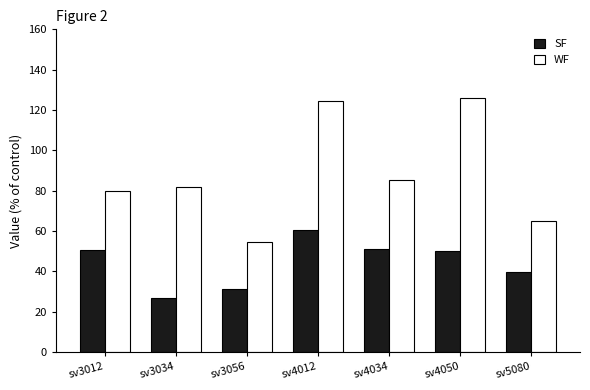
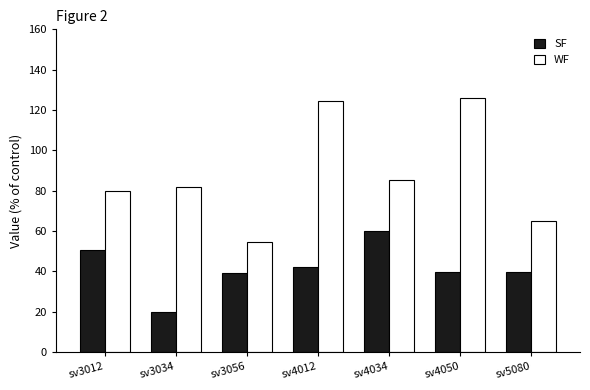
  {
    "SF": {
      "sv3012": 51,
-     "sv3034": 27,
-     "sv3056": 31,
-     "sv4012": 60,
-     "sv4034": 51,
-     "sv4050": 50,
+     "sv3034": 20,
+     "sv3056": 39,
+     "sv4012": 42,
+     "sv4034": 60,
+     "sv4050": 40,
      "sv5080": 40
    },
    "WF": {
      "sv3012": 80,
      "sv3034": 82,
      "sv3056": 54,
      "sv4012": 125,
      "sv4034": 85,
      "sv4050": 126,
      "sv5080": 65
    }
  }
